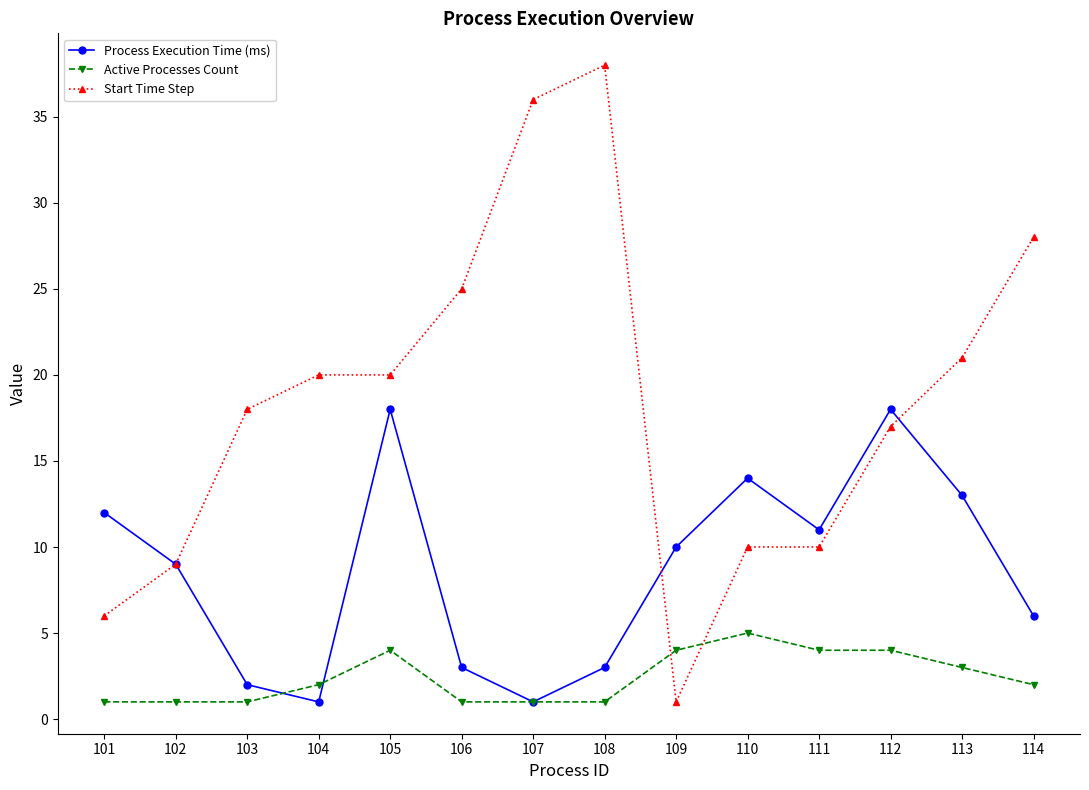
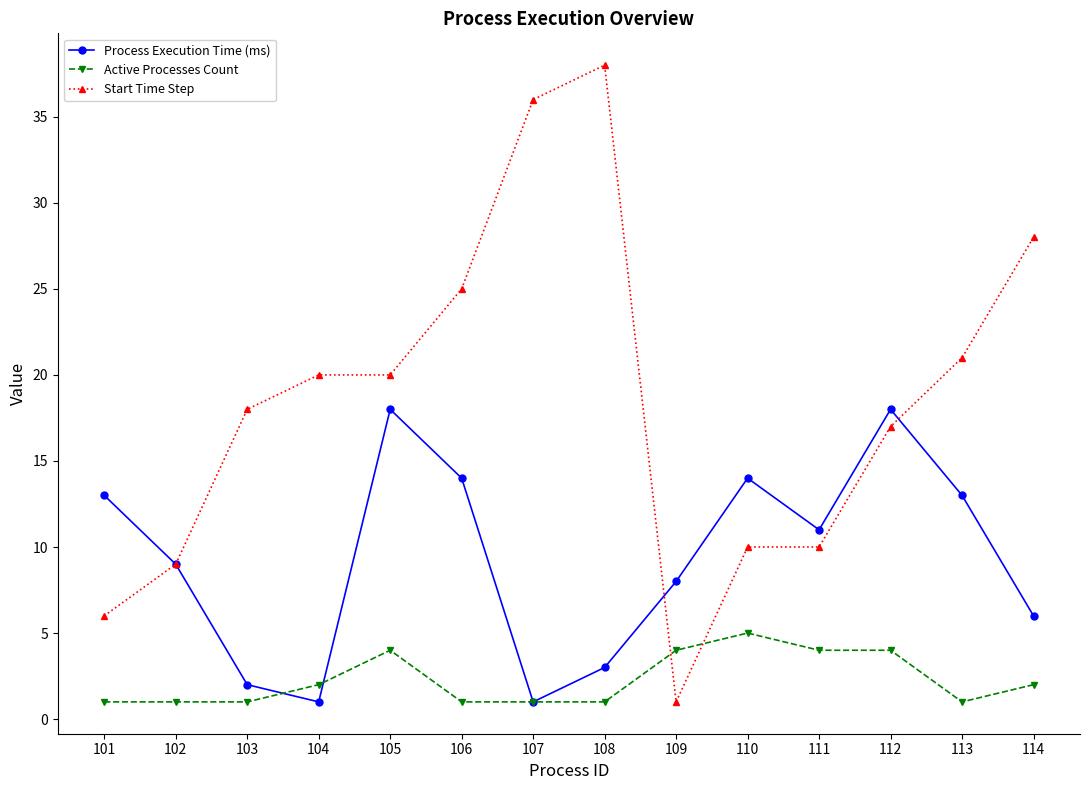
  {
    "Process Execution Time (ms)": {
-     "101": 12,
+     "101": 13,
      "103": 2,
      "104": 1,
      "105": 18,
-     "106": 3,
+     "106": 14,
      "108": 3,
-     "109": 10,
+     "109": 8,
      "110": 14,
      "111": 11,
      "112": 18,
      "113": 13,
      "114": 6
    },
    "Active Processes Count": {
      "101": 1,
      "102": 1,
      "103": 1,
      "104": 2,
      "105": 4,
      "106": 1,
      "108": 1,
      "109": 4,
      "110": 5,
      "111": 4,
      "112": 4,
-     "113": 3,
+     "113": 1,
      "114": 2
    },
    "Start Time Step": {
      "101": 6,
      "103": 18,
      "104": 20,
      "105": 20,
      "106": 25,
      "107": 36,
      "108": 38,
      "109": 1,
      "110": 10,
      "111": 10,
      "112": 17,
      "113": 21,
      "114": 28
    }
  }
